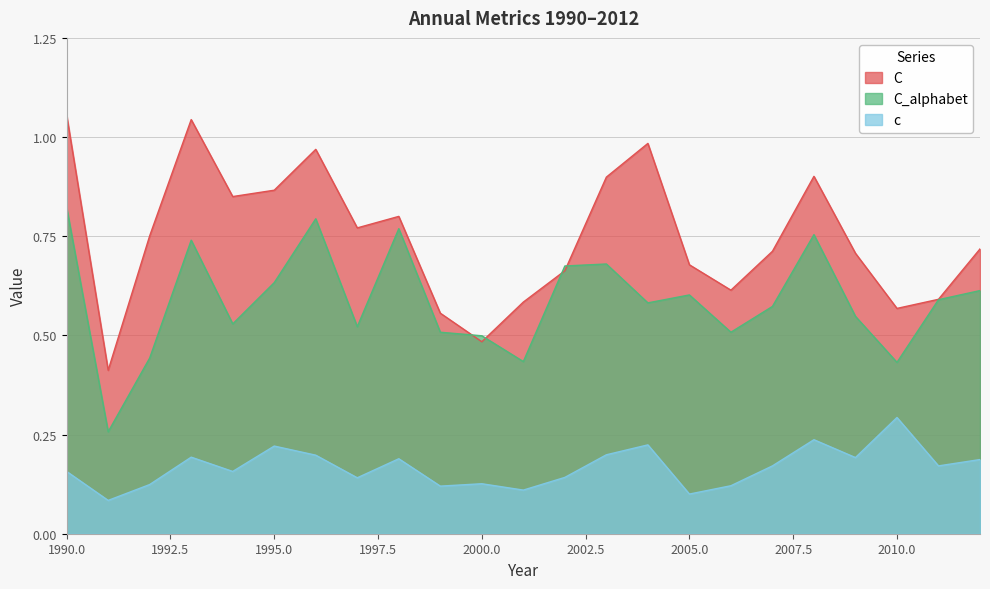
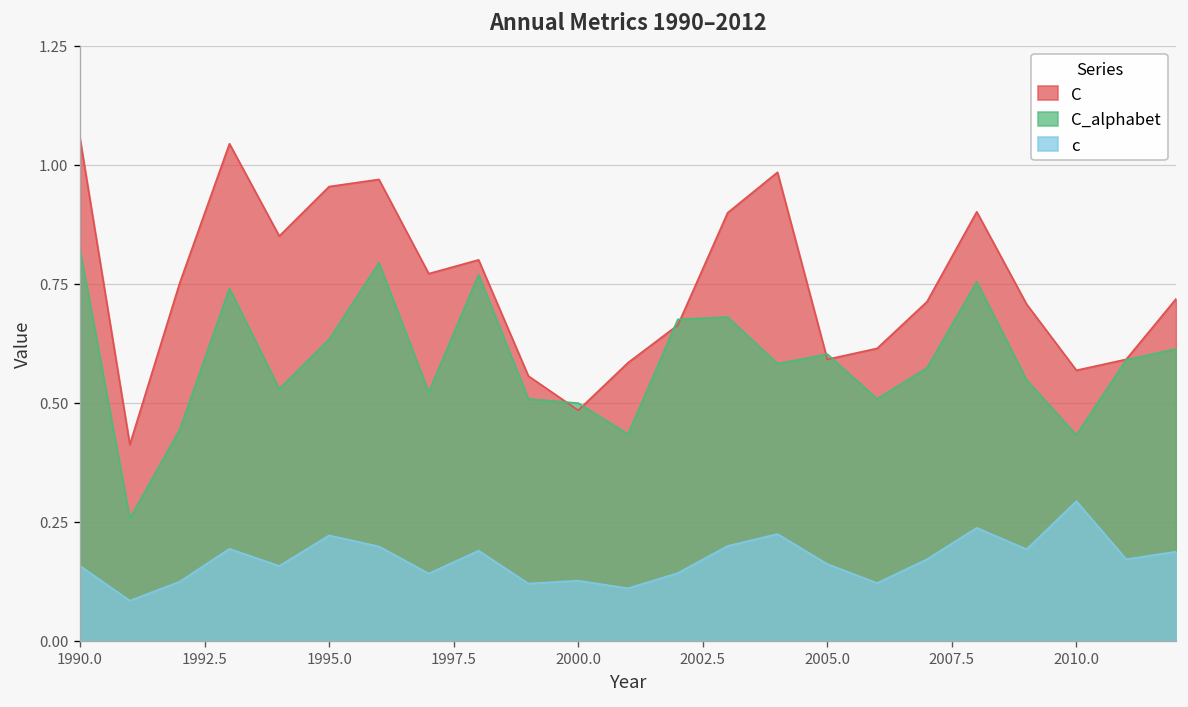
  {
    "C": {
      "1990.0": 1.06,
-     "1995.0": 0.87,
+     "1995.0": 0.95,
      "2000.0": 0.48,
-     "2005.0": 0.68,
+     "2005.0": 0.59,
      "2010.0": 0.57
    },
    "C_alphabet": {
      "1990.0": 0.82,
      "1995.0": 0.63,
      "2000.0": 0.50,
      "2005.0": 0.60,
      "2010.0": 0.43
    },
    "c": {
      "1990.0": 0.16,
      "1995.0": 0.22,
      "2000.0": 0.13,
-     "2005.0": 0.10,
+     "2005.0": 0.16,
      "2010.0": 0.29
    }
  }
